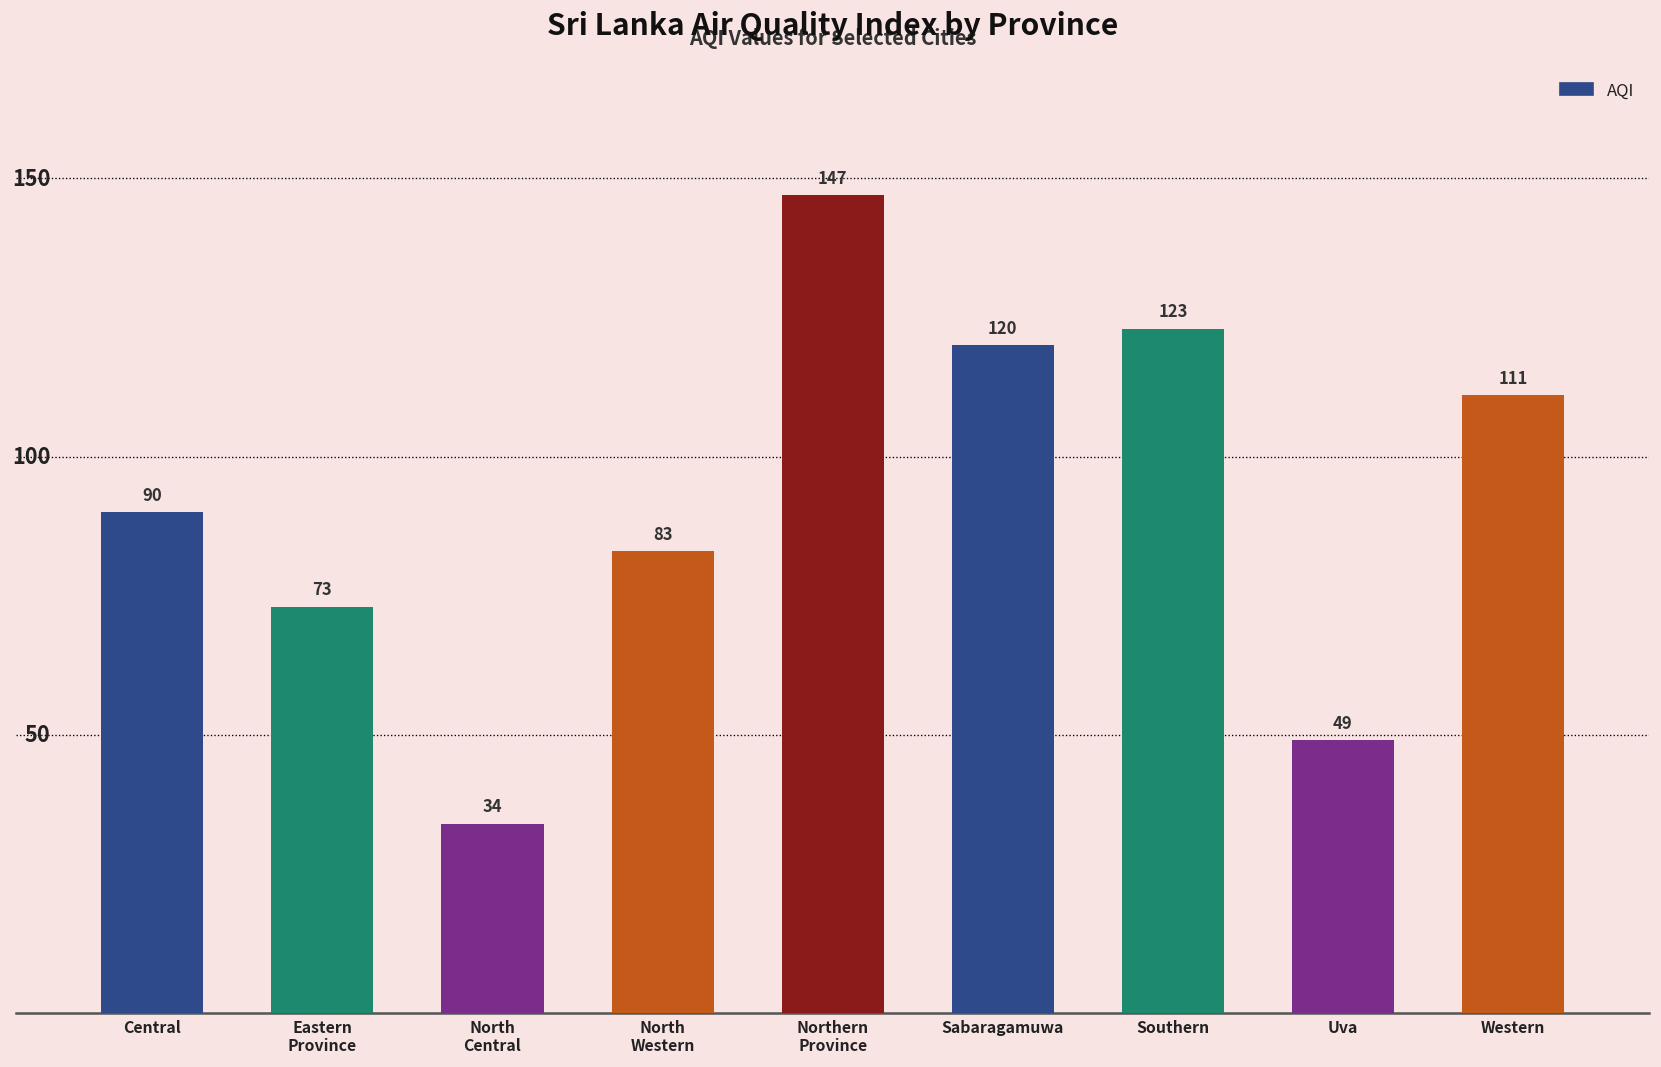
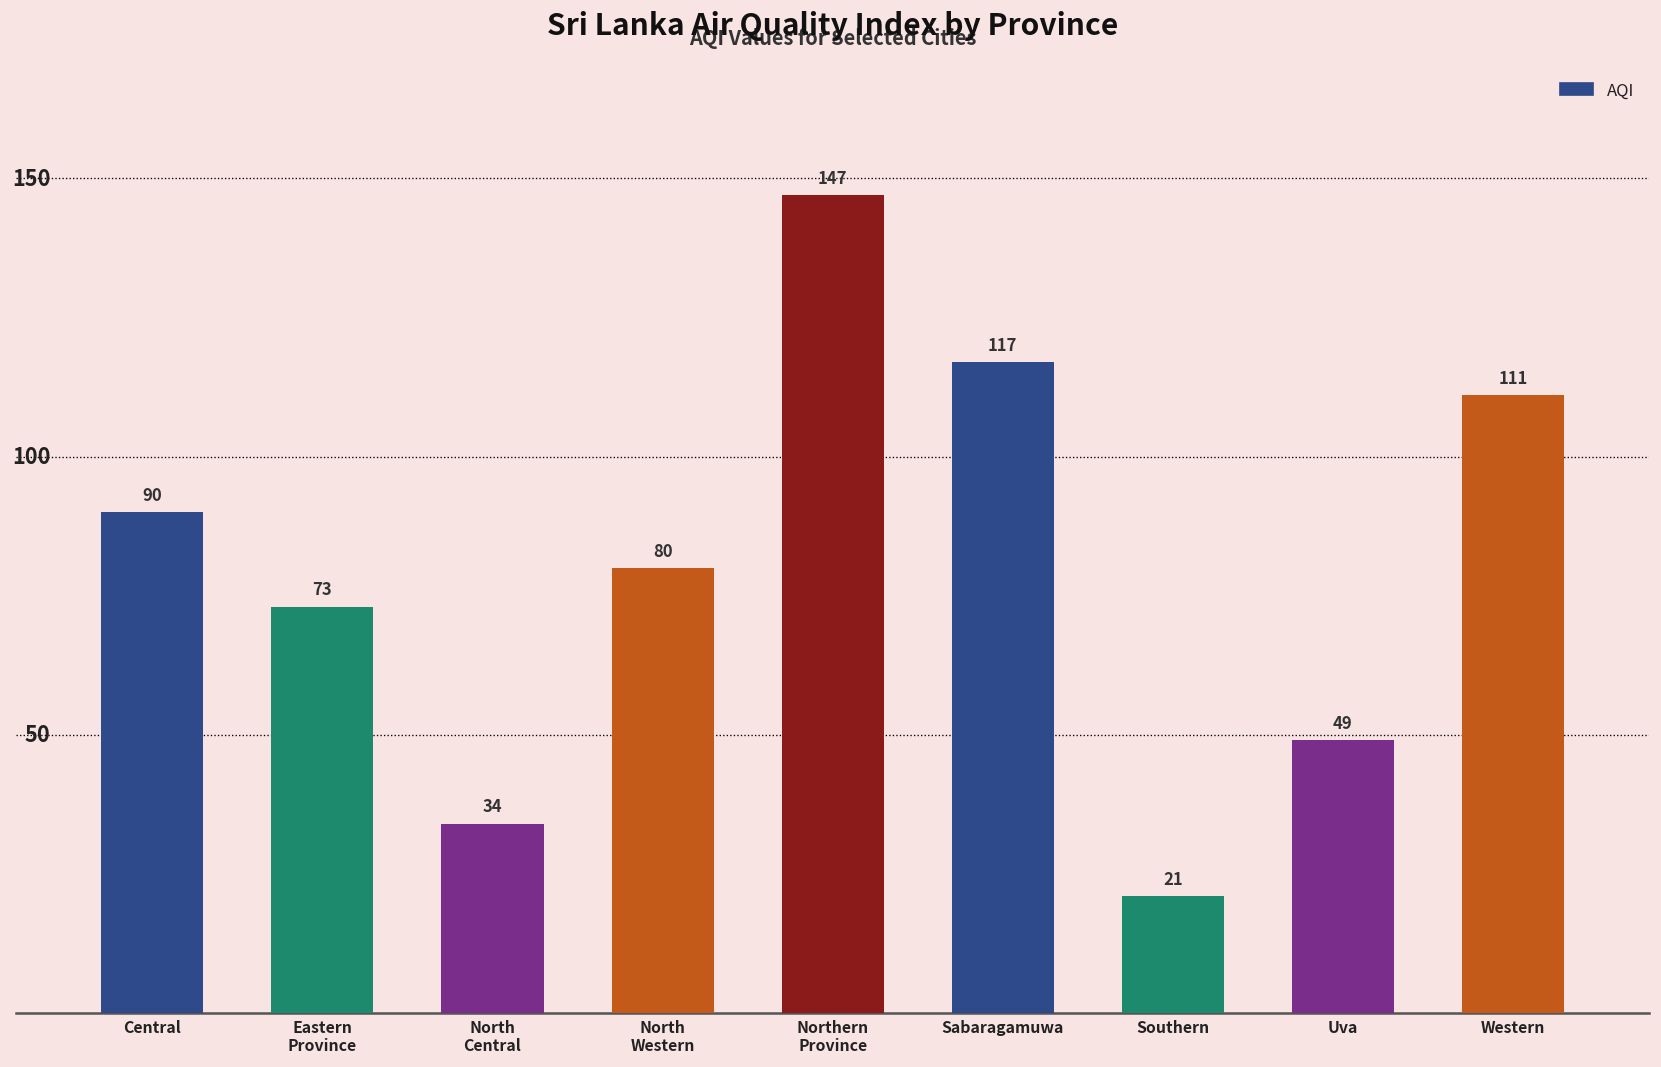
  {
    "Central": 90,
    "Eastern Province": 73,
    "North Central": 34,
-   "North Western": 83,
+   "North Western": 80,
    "Northern Province": 147,
-   "Sabaragamuwa": 120,
-   "Southern": 123,
+   "Sabaragamuwa": 117,
+   "Southern": 21,
    "Uva": 49,
    "Western": 111
  }
